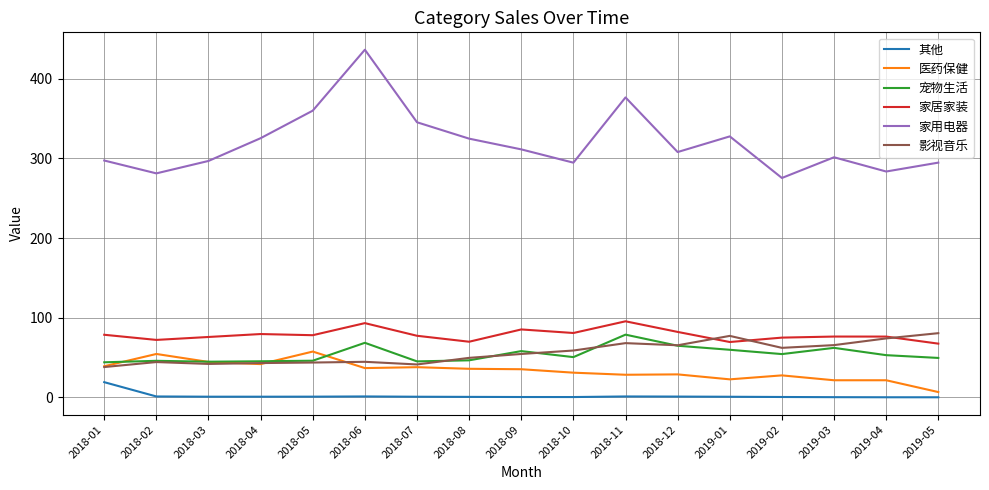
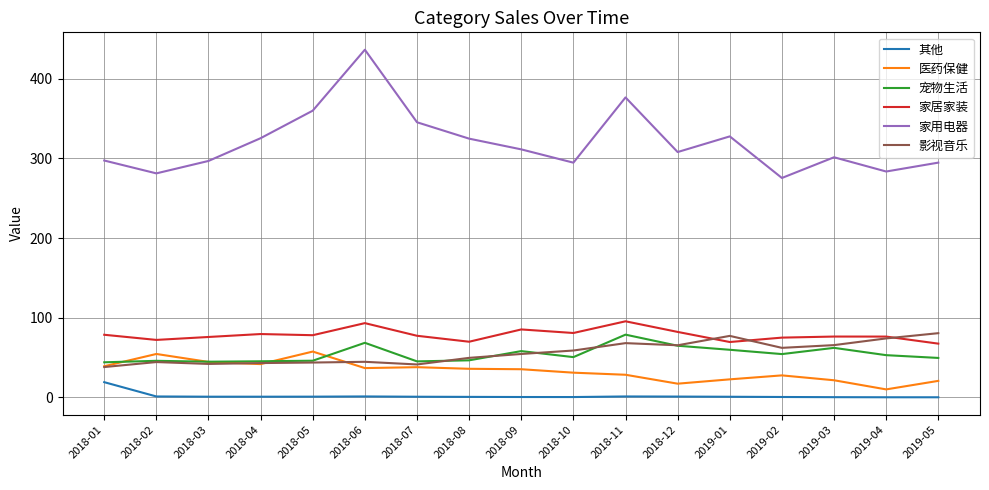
  {
    "其他": {
      "2018-01": 20,
      "2018-02": 0,
      "2018-03": 0,
      "2018-04": 0,
      "2018-05": 0,
      "2018-06": 0,
      "2018-07": 0,
      "2018-08": 0,
      "2018-09": 0,
      "2018-10": 0,
      "2018-11": 0,
      "2018-12": 0,
      "2019-01": 0,
      "2019-02": 0,
      "2019-03": 0,
      "2019-04": 0,
      "2019-05": 0
    },
    "医药保健": {
      "2018-02": 50,
      "2018-05": 60,
      "2018-06": 40,
      "2018-07": 40,
      "2018-08": 40,
      "2018-09": 40,
      "2018-10": 30,
      "2018-11": 30,
-     "2018-12": 30,
+     "2018-12": 20,
      "2019-01": 20,
      "2019-02": 30,
      "2019-03": 20,
-     "2019-04": 20,
-     "2019-05": 10
+     "2019-04": 10,
+     "2019-05": 20
    },
    "宠物生活": {
      "2018-01": 40,
      "2018-06": 70,
      "2018-07": 50,
      "2018-09": 60,
      "2018-10": 50,
      "2018-11": 80,
      "2019-01": 60,
      "2019-02": 50,
      "2019-03": 60,
      "2019-04": 50,
      "2019-05": 50
    },
    "家居家装": {
      "2018-01": 80,
      "2018-02": 70,
      "2018-03": 80,
      "2018-04": 80,
      "2018-05": 80,
      "2018-06": 90,
      "2018-07": 80,
      "2018-08": 70,
      "2018-09": 90,
      "2018-10": 80,
      "2018-11": 100,
      "2018-12": 80,
      "2019-01": 70,
      "2019-02": 80,
      "2019-03": 80,
      "2019-05": 70
    },
    "家用电器": {
      "2018-01": 300,
      "2018-02": 280,
      "2018-03": 300,
      "2018-04": 330,
      "2018-05": 360,
      "2018-06": 440,
      "2018-07": 350,
      "2018-08": 320,
      "2018-09": 310,
      "2018-10": 290,
      "2018-11": 380,
      "2018-12": 310,
      "2019-01": 330,
      "2019-02": 280,
      "2019-03": 300,
      "2019-04": 280,
      "2019-05": 290
    },
    "影视音乐": {
      "2018-06": 40,
      "2018-07": 40,
      "2018-09": 50,
      "2018-10": 60,
      "2018-11": 70,
      "2019-01": 80,
      "2019-02": 60,
      "2019-03": 70,
      "2019-05": 80
    }
  }
